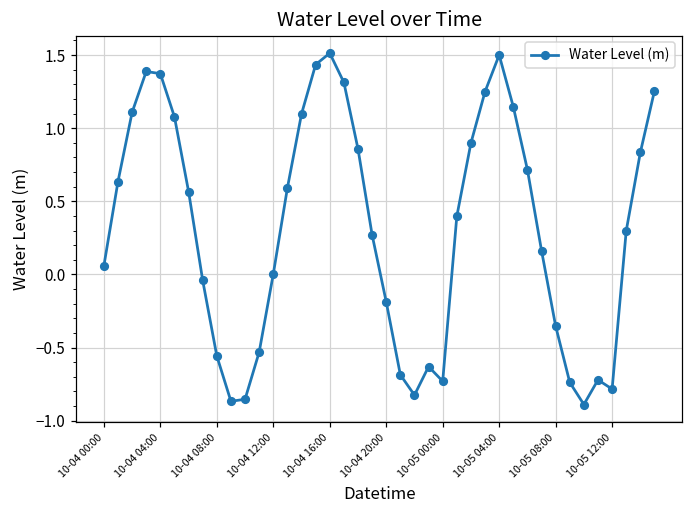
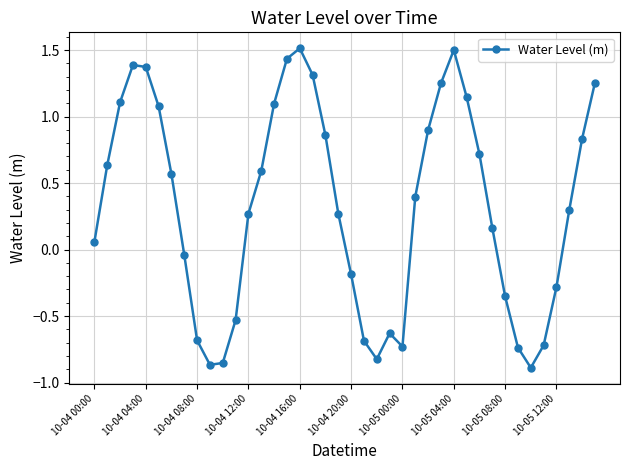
  {
    "10-04 00:00": 0.06,
    "10-04 04:00": 1.37,
-   "10-04 08:00": -0.56,
-   "10-04 12:00": 0.00,
+   "10-04 08:00": -0.68,
+   "10-04 12:00": 0.27,
    "10-04 16:00": 1.51,
    "10-04 20:00": -0.19,
    "10-05 00:00": -0.73,
    "10-05 04:00": 1.50,
    "10-05 08:00": -0.35,
-   "10-05 12:00": -0.78
+   "10-05 12:00": -0.28
  }
